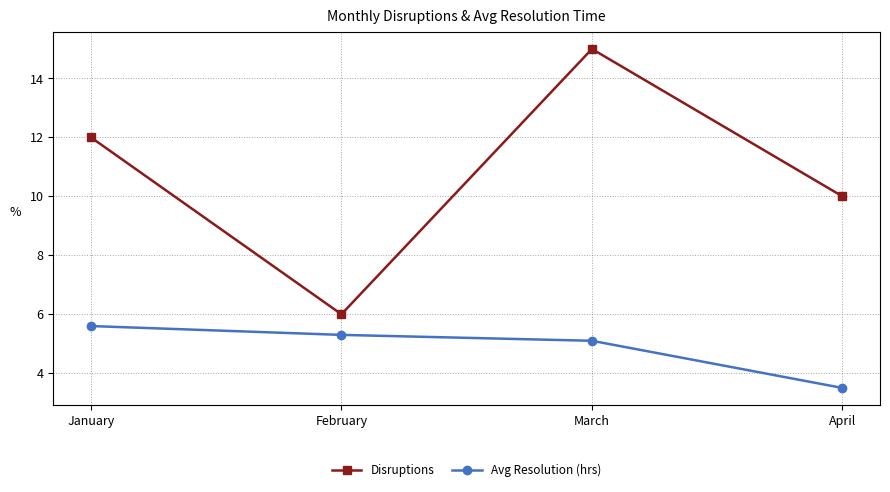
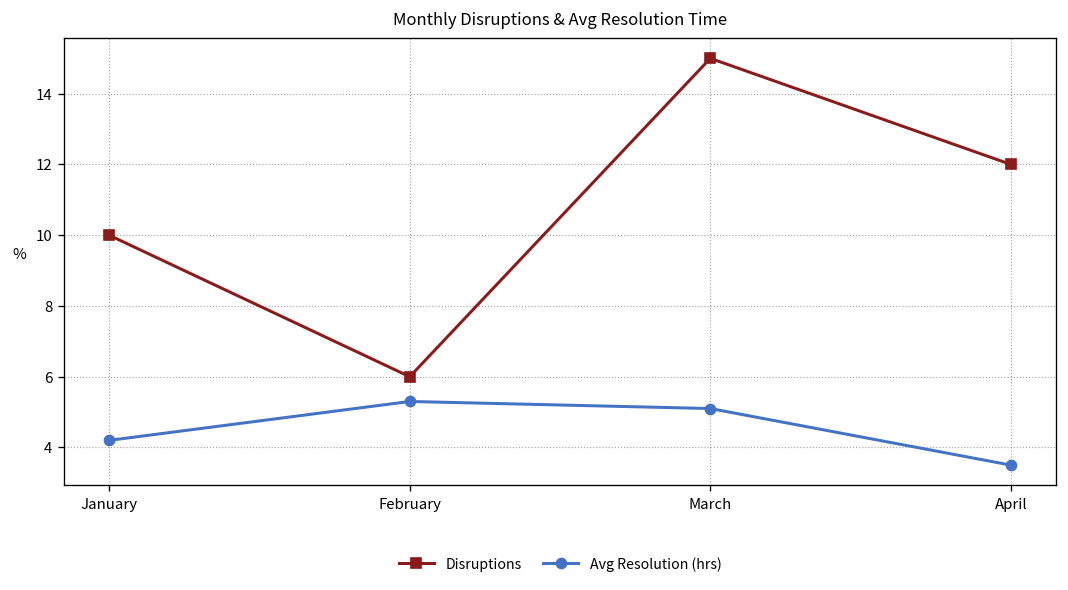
  {
    "Disruptions": {
-     "January": 12,
+     "January": 10,
      "February": 6,
      "March": 15,
-     "April": 10
+     "April": 12
    },
    "Avg Resolution (hrs)": {
-     "January": 5.6,
+     "January": 4.2,
      "February": 5.3,
      "March": 5.1,
      "April": 3.5
    }
  }
